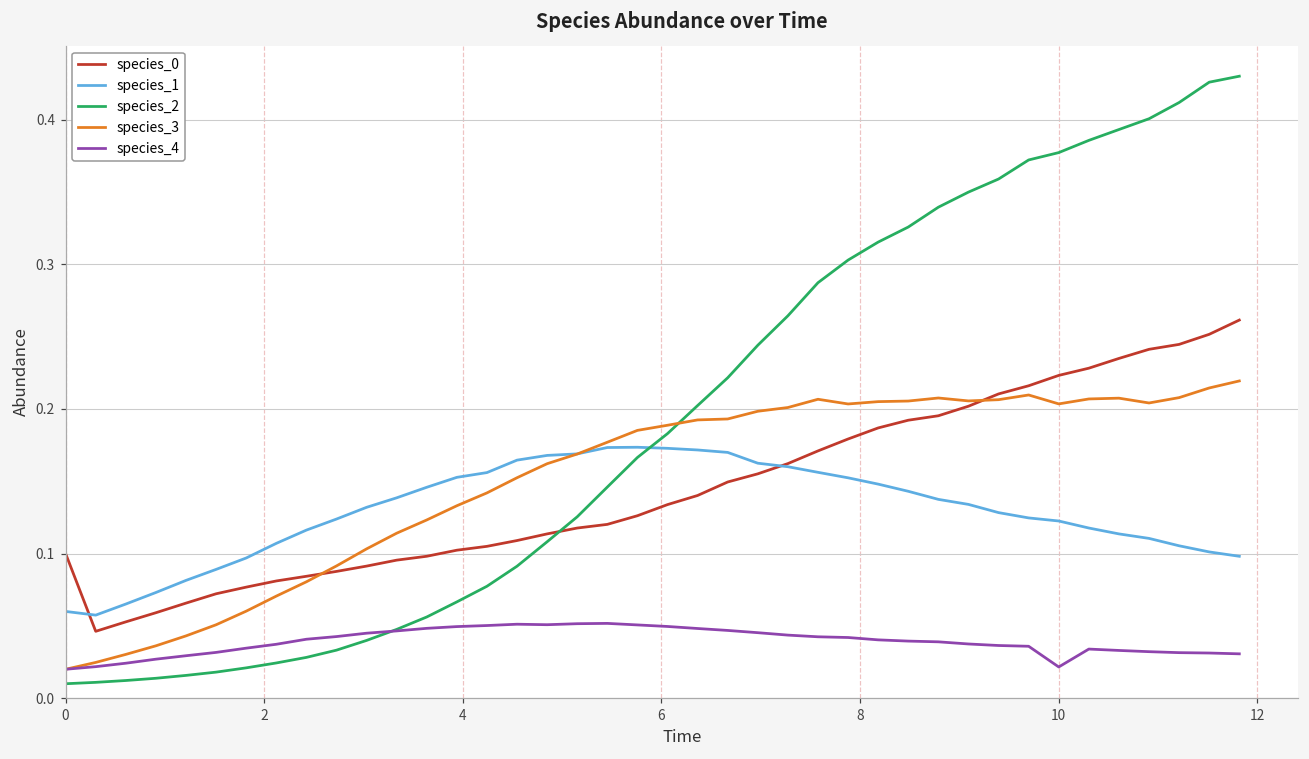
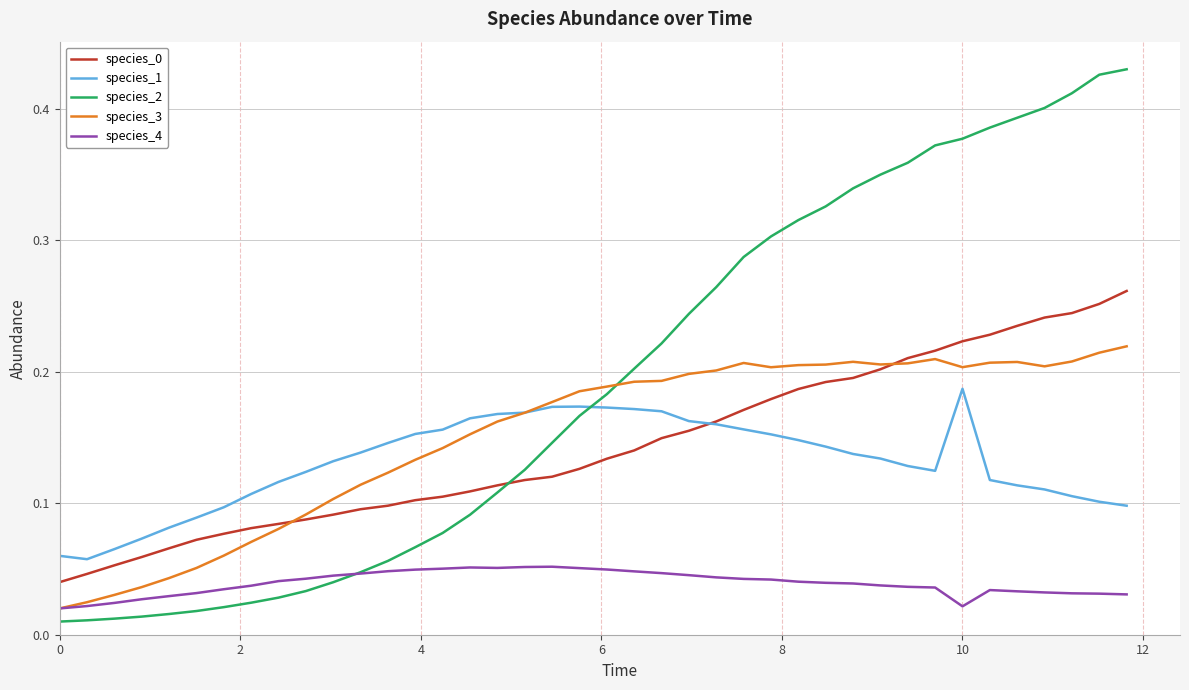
  {
    "species_0": {
-     "0": 0.10,
+     "0": 0.04,
      "10": 0.223
    },
    "species_1": {
      "0": 0.060,
-     "10": 0.123
+     "10": 0.187
    },
    "species_2": {
      "0": 0.010,
      "10": 0.377
    },
    "species_3": {
      "10": 0.204
    },
    "species_4": {
      "10": 0.022
    }
  }
